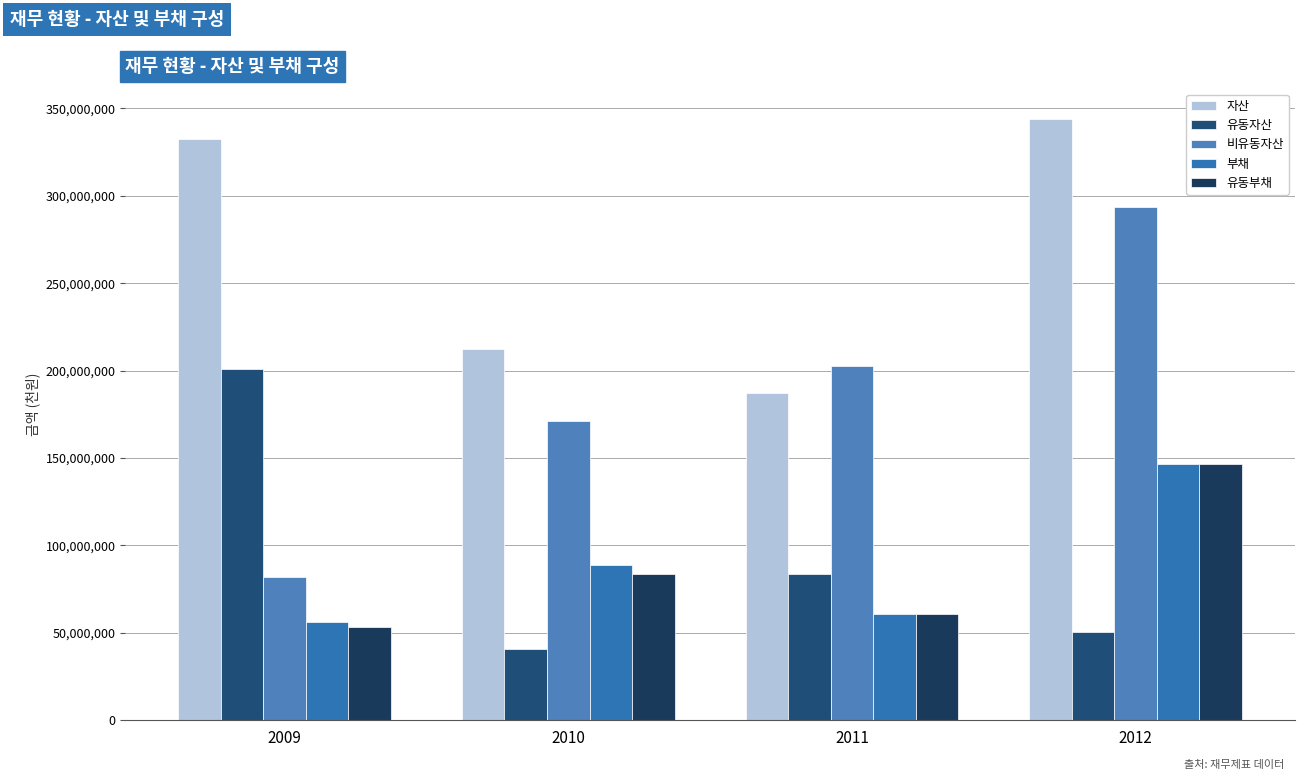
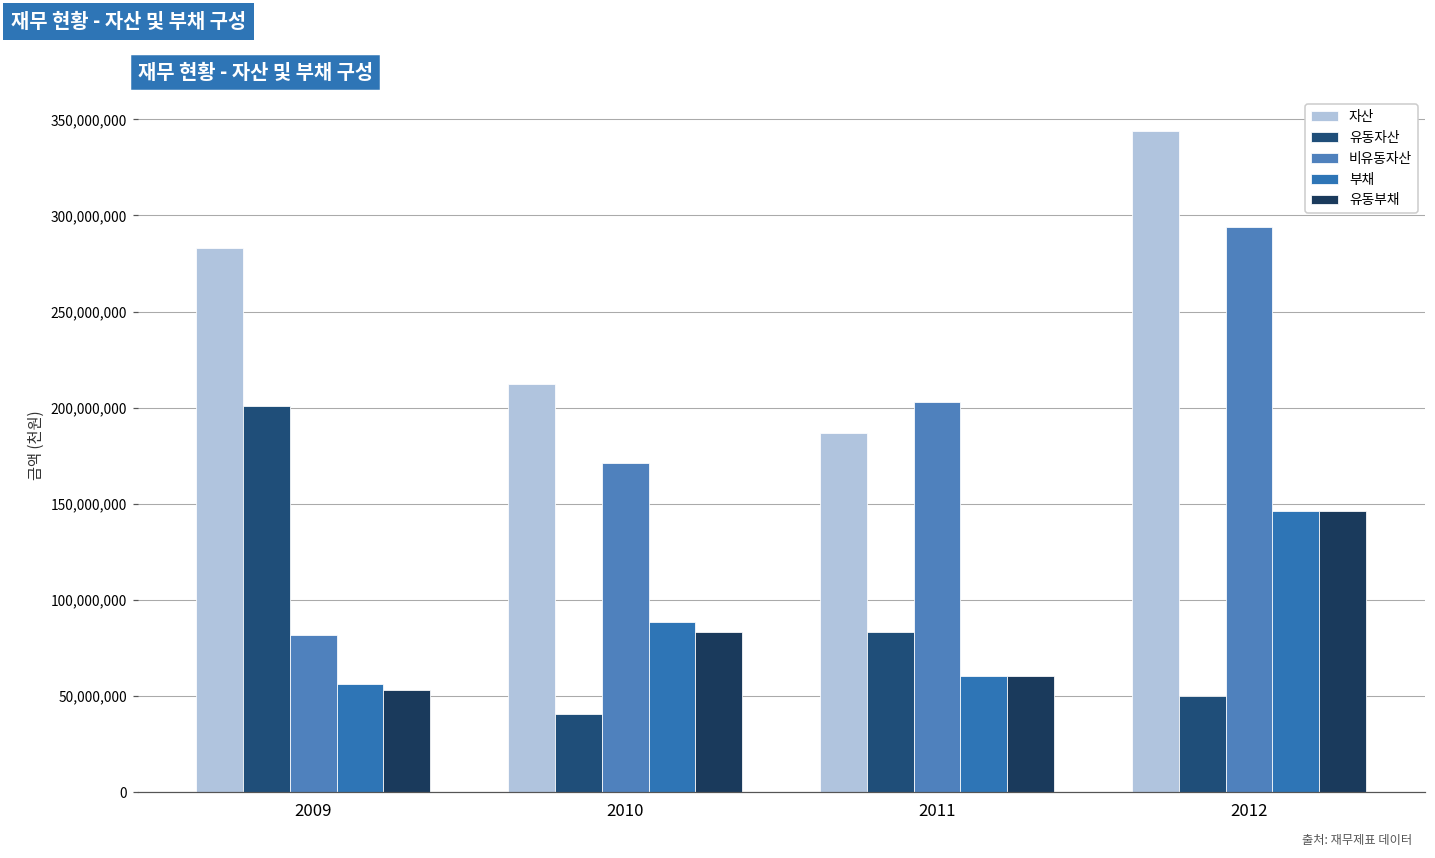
  {
    "자산": {
-     "2009": "332,000,000",
+     "2009": "283,000,000",
      "2010": "212,000,000",
      "2011": "187,000,000",
      "2012": "344,000,000"
    }
  }
